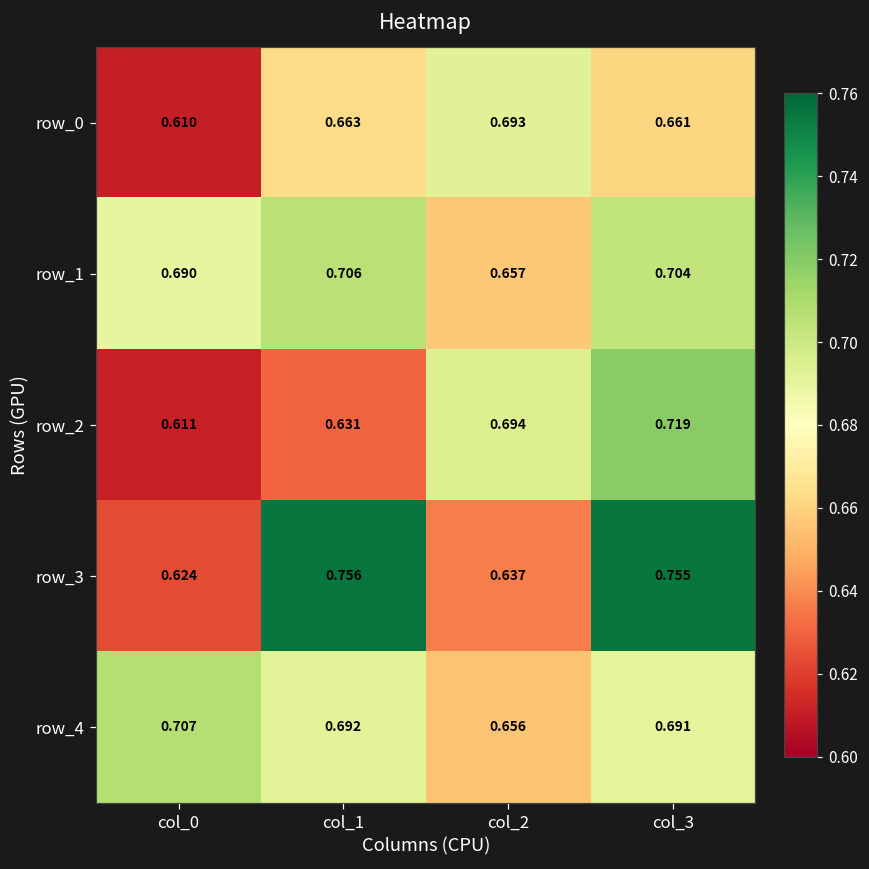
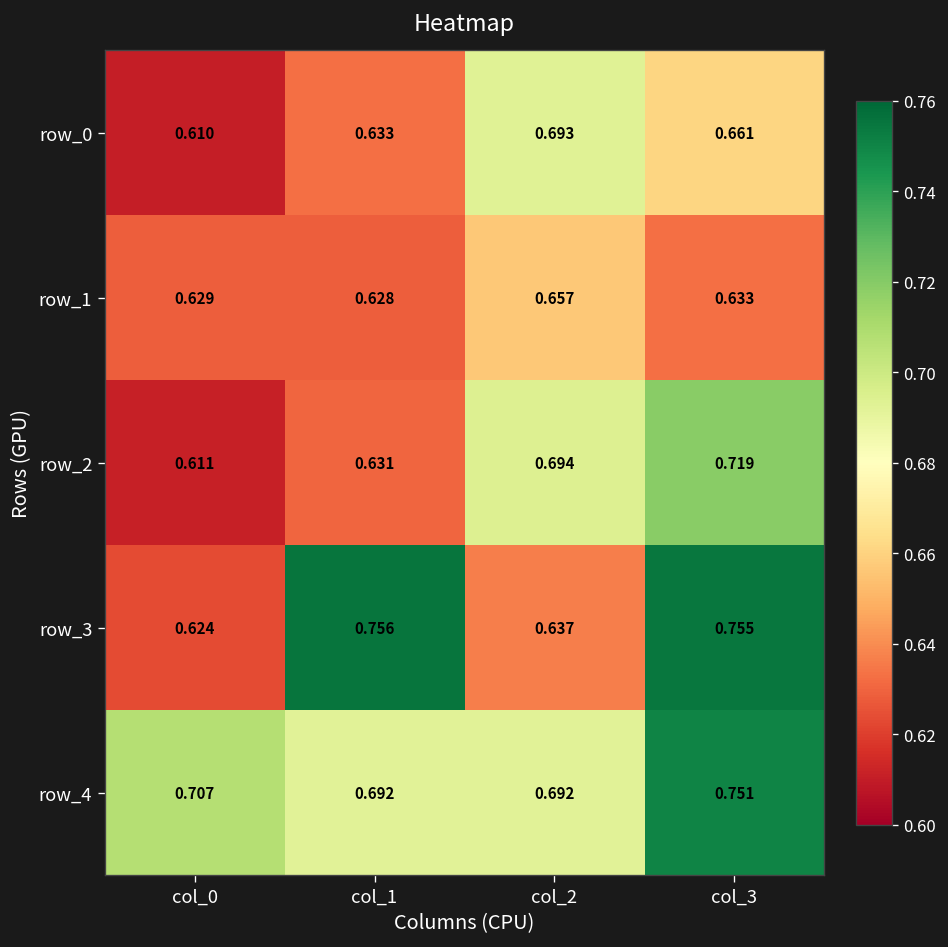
  {
    "row_0": {
      "col_0": 0.610,
-     "col_1": 0.663,
+     "col_1": 0.633,
      "col_2": 0.693,
      "col_3": 0.661
    },
    "row_1": {
-     "col_0": 0.690,
-     "col_1": 0.706,
+     "col_0": 0.629,
+     "col_1": 0.628,
      "col_2": 0.657,
-     "col_3": 0.704
+     "col_3": 0.633
    },
    "row_2": {
      "col_0": 0.611,
      "col_1": 0.631,
      "col_2": 0.694,
      "col_3": 0.719
    },
    "row_3": {
      "col_0": 0.624,
      "col_1": 0.756,
      "col_2": 0.637,
      "col_3": 0.755
    },
    "row_4": {
      "col_0": 0.707,
      "col_1": 0.692,
-     "col_2": 0.656,
-     "col_3": 0.691
+     "col_2": 0.692,
+     "col_3": 0.751
    }
  }
